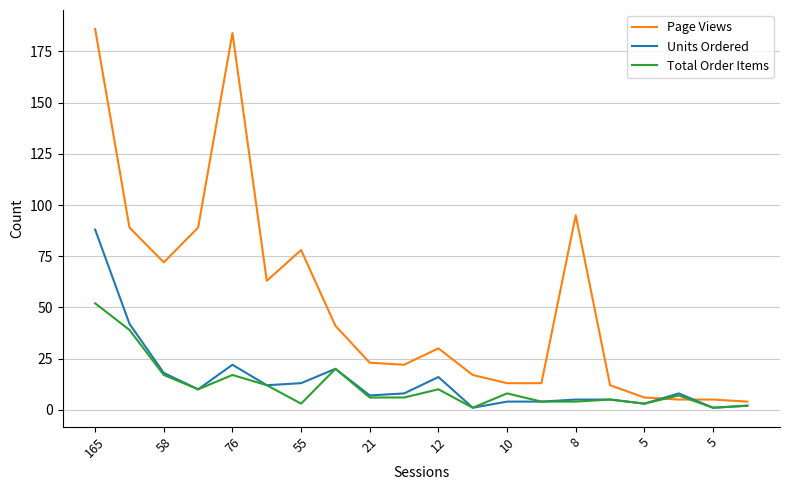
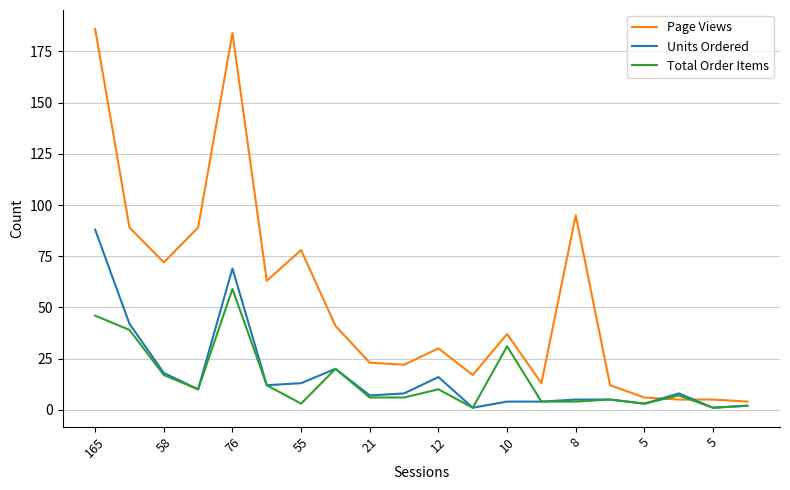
  {
    "Page Views": {
      "165": 186,
      "58": 72,
      "76": 184,
      "55": 78,
      "21": 23,
      "12": 30,
-     "10": 13,
+     "10": 37,
      "8": 95
    },
    "Units Ordered": {
      "165": 88,
-     "76": 22,
+     "76": 69,
      "55": 13,
      "12": 16,
      "10": 4
    },
    "Total Order Items": {
-     "165": 52,
-     "76": 17,
+     "165": 46,
+     "76": 59,
      "55": 3,
      "12": 10,
-     "10": 8
+     "10": 31
    }
  }
